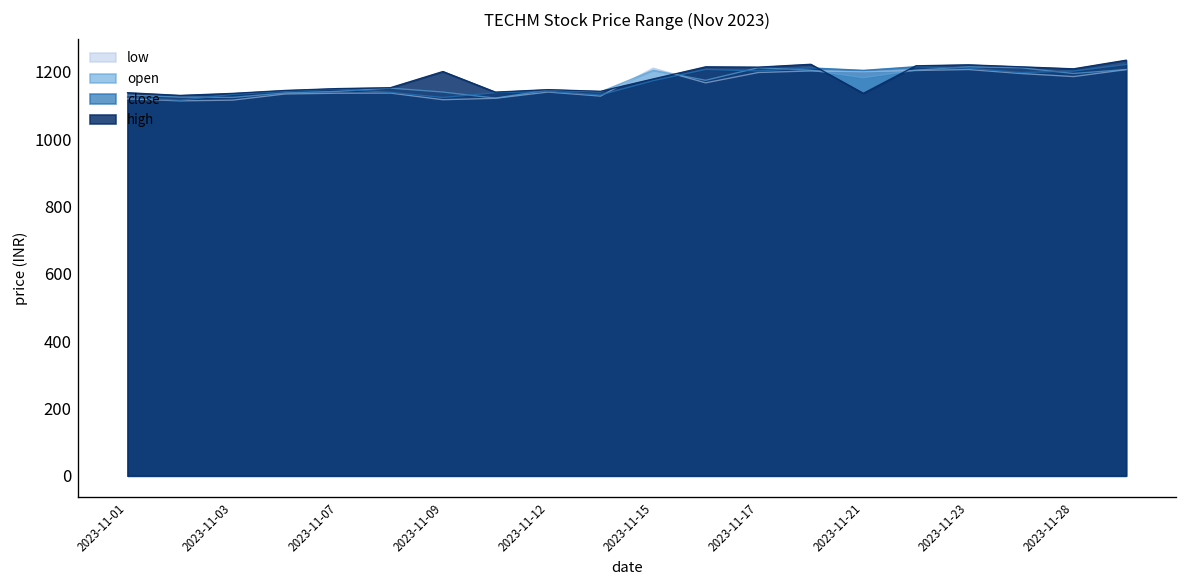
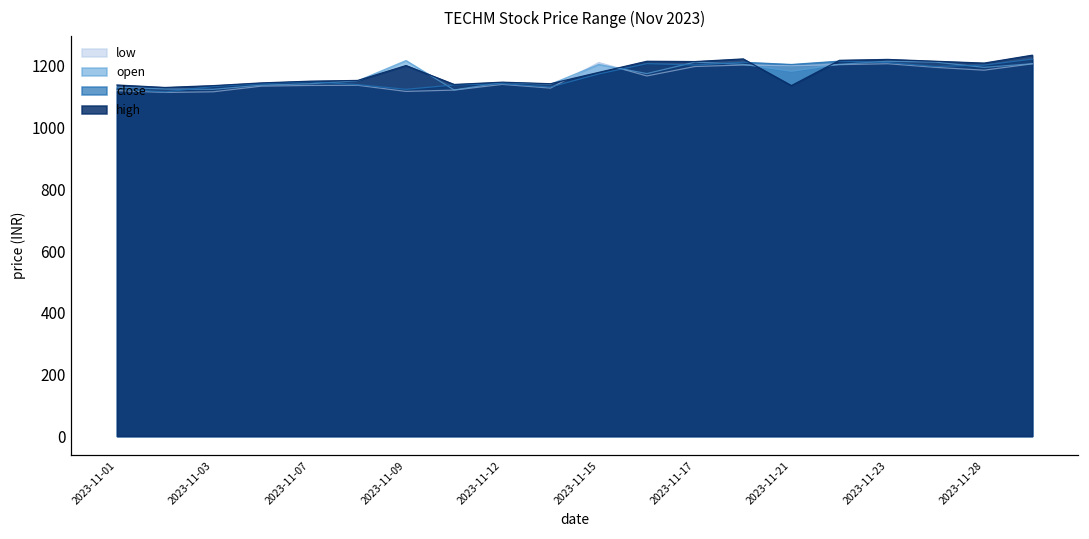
  {
    "open": {
-     "2023-11-09": 1140,
+     "2023-11-09": 1220,
      "2023-11-21": 1180
    },
    "high": {
      "2023-11-09": 1200,
      "2023-11-21": 1140
    }
  }
